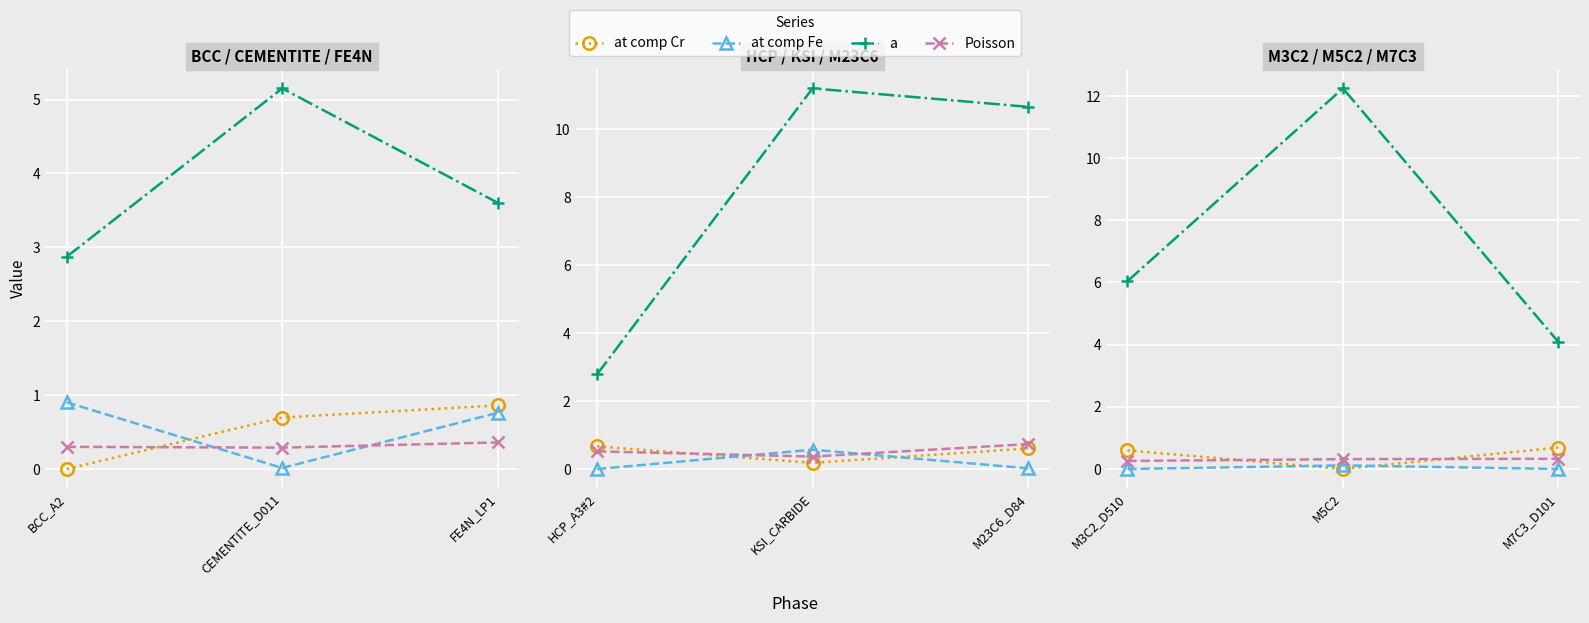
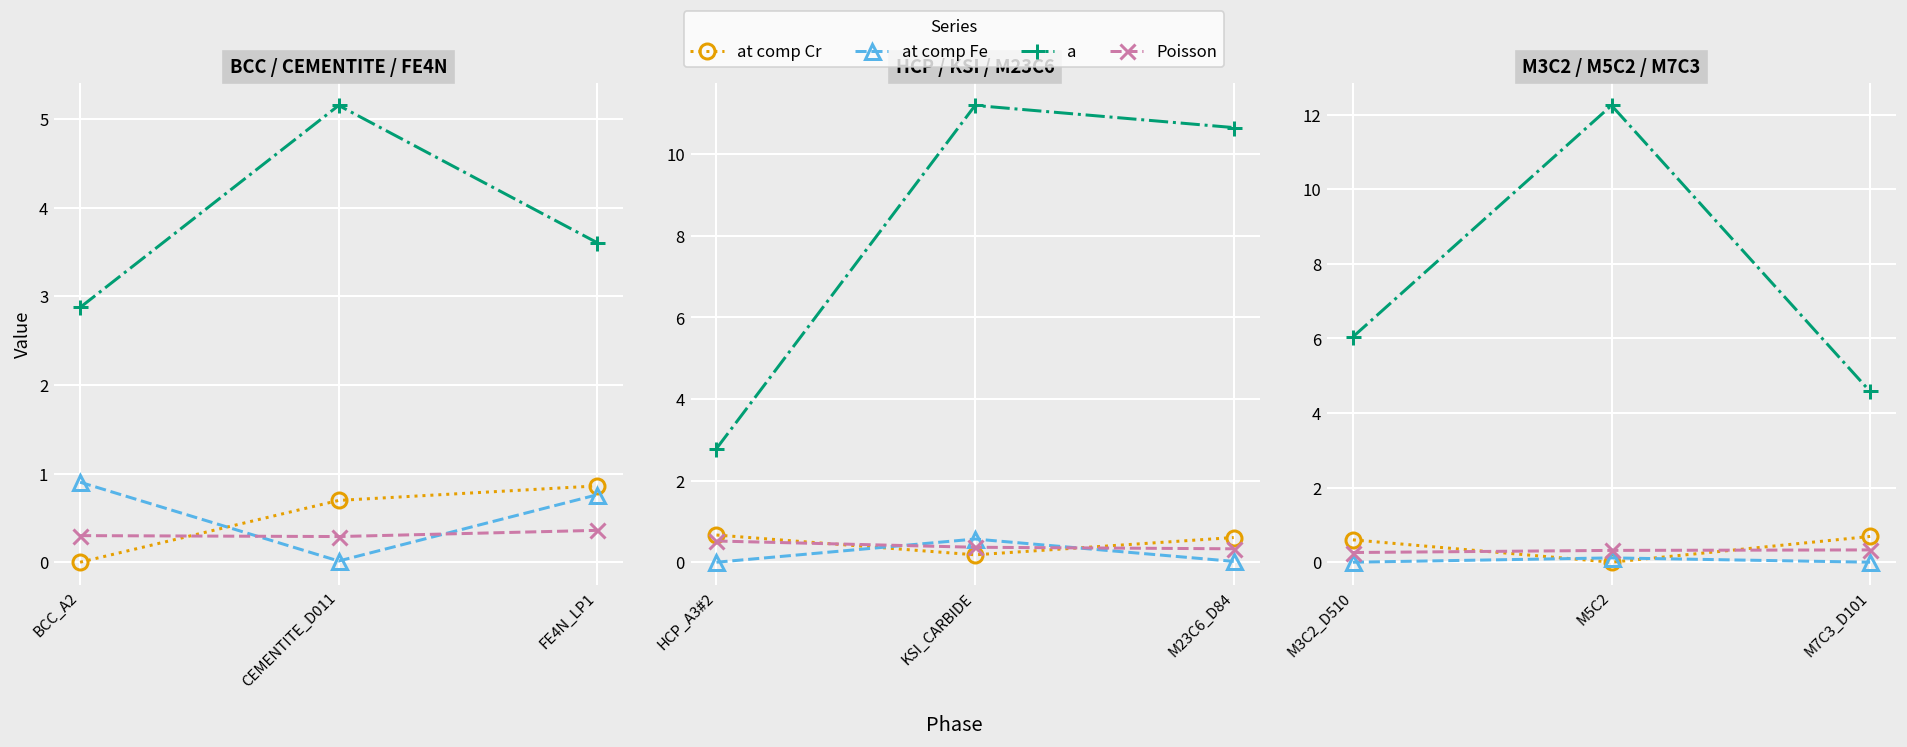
  {
    "BCC / CEMENTITE / FE4N": {
      "at comp Cr": {
        "BCC_A2": 0.0,
        "CEMENTITE_D011": 0.7,
        "FE4N_LP1": 0.9
      },
      "at comp Fe": {
        "BCC_A2": 0.9,
        "CEMENTITE_D011": 0.0,
        "FE4N_LP1": 0.8
      },
      "a": {
        "BCC_A2": 2.9,
        "CEMENTITE_D011": 5.2,
        "FE4N_LP1": 3.6
      },
      "Poisson": {
        "BCC_A2": 0.3,
        "CEMENTITE_D011": 0.3,
        "FE4N_LP1": 0.4
      }
    },
    "HCP / KSI / M23C6": {
      "at comp Cr": {
        "HCP_A3#2": 0.7,
        "KSI_CARBIDE": 0.2,
        "M23C6_D84": 0.6
      },
      "at comp Fe": {
        "HCP_A3#2": 0.0,
        "KSI_CARBIDE": 0.6,
        "M23C6_D84": 0.0
      },
      "a": {
        "HCP_A3#2": 2.8,
        "KSI_CARBIDE": 11.2,
        "M23C6_D84": 10.7
      },
      "Poisson": {
        "HCP_A3#2": 0.5,
        "KSI_CARBIDE": 0.4,
-       "M23C6_D84": 0.7
+       "M23C6_D84": 0.3
      }
    },
    "M3C2 / M5C2 / M7C3": {
      "at comp Cr": {
        "M3C2_D510": 0.6,
        "M5C2": 0.0,
        "M7C3_D101": 0.7
      },
      "at comp Fe": {
        "M3C2_D510": 0.0,
        "M5C2": 0.1,
        "M7C3_D101": 0.0
      },
      "a": {
        "M3C2_D510": 6.0,
        "M5C2": 12.2,
-       "M7C3_D101": 4.1
+       "M7C3_D101": 4.6
      },
      "Poisson": {
        "M3C2_D510": 0.3,
        "M5C2": 0.3,
        "M7C3_D101": 0.3
      }
    }
  }
